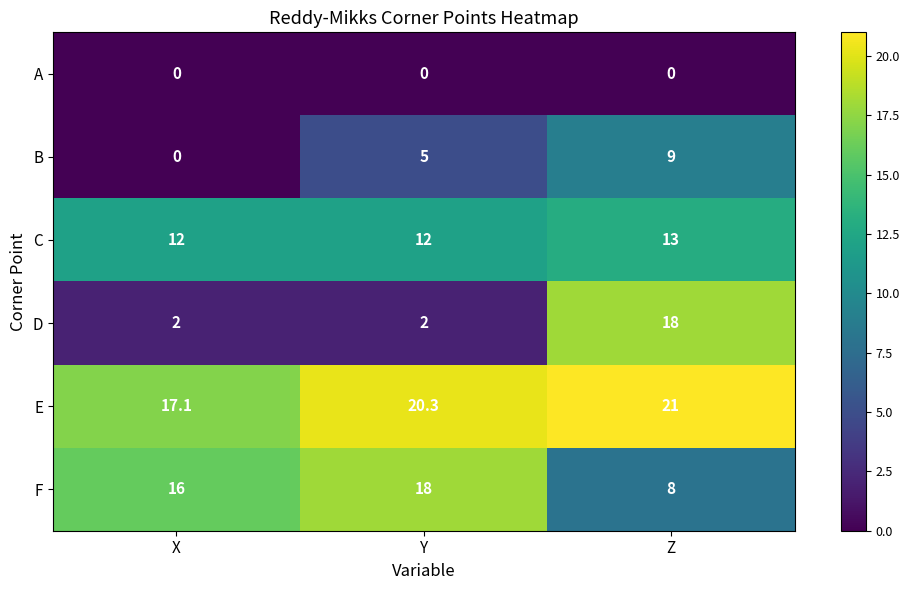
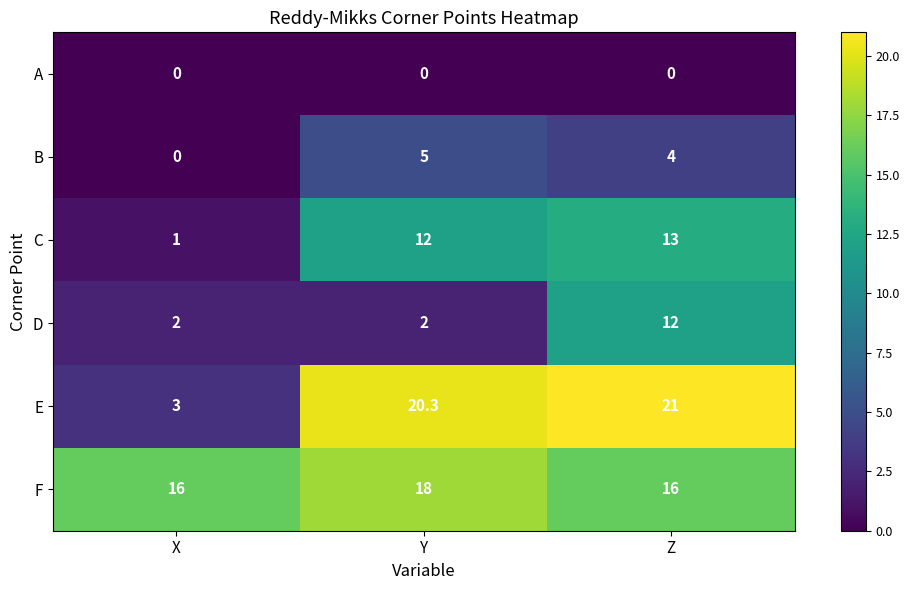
  {
    "A": {
      "X": 0,
      "Y": 0,
      "Z": 0
    },
    "B": {
      "X": 0,
      "Y": 5,
-     "Z": 9
+     "Z": 4
    },
    "C": {
-     "X": 12,
+     "X": 1,
      "Y": 12,
      "Z": 13
    },
    "D": {
      "X": 2,
      "Y": 2,
-     "Z": 18
+     "Z": 12
    },
    "E": {
-     "X": 17.1,
+     "X": 3,
      "Y": 20.3,
      "Z": 21
    },
    "F": {
      "X": 16,
      "Y": 18,
-     "Z": 8
+     "Z": 16
    }
  }
